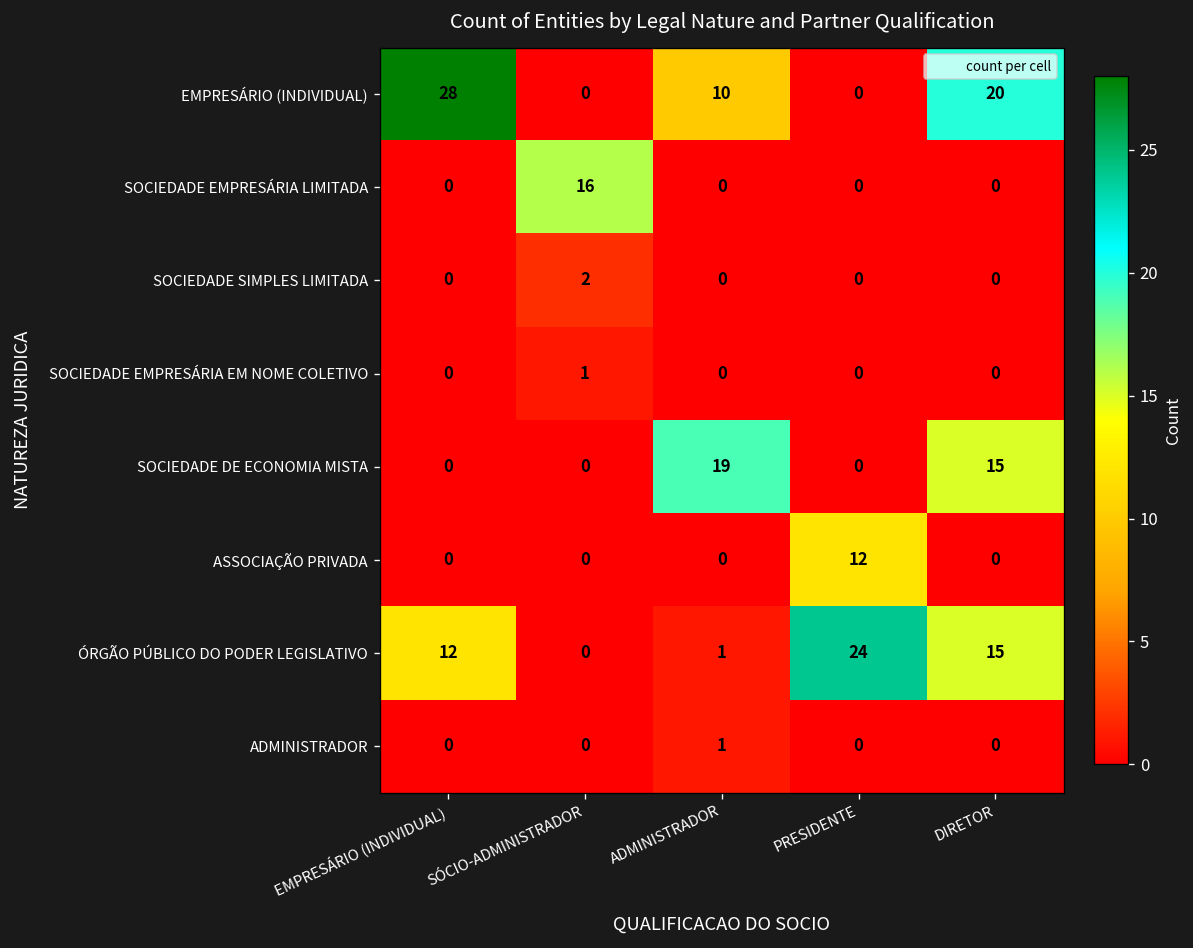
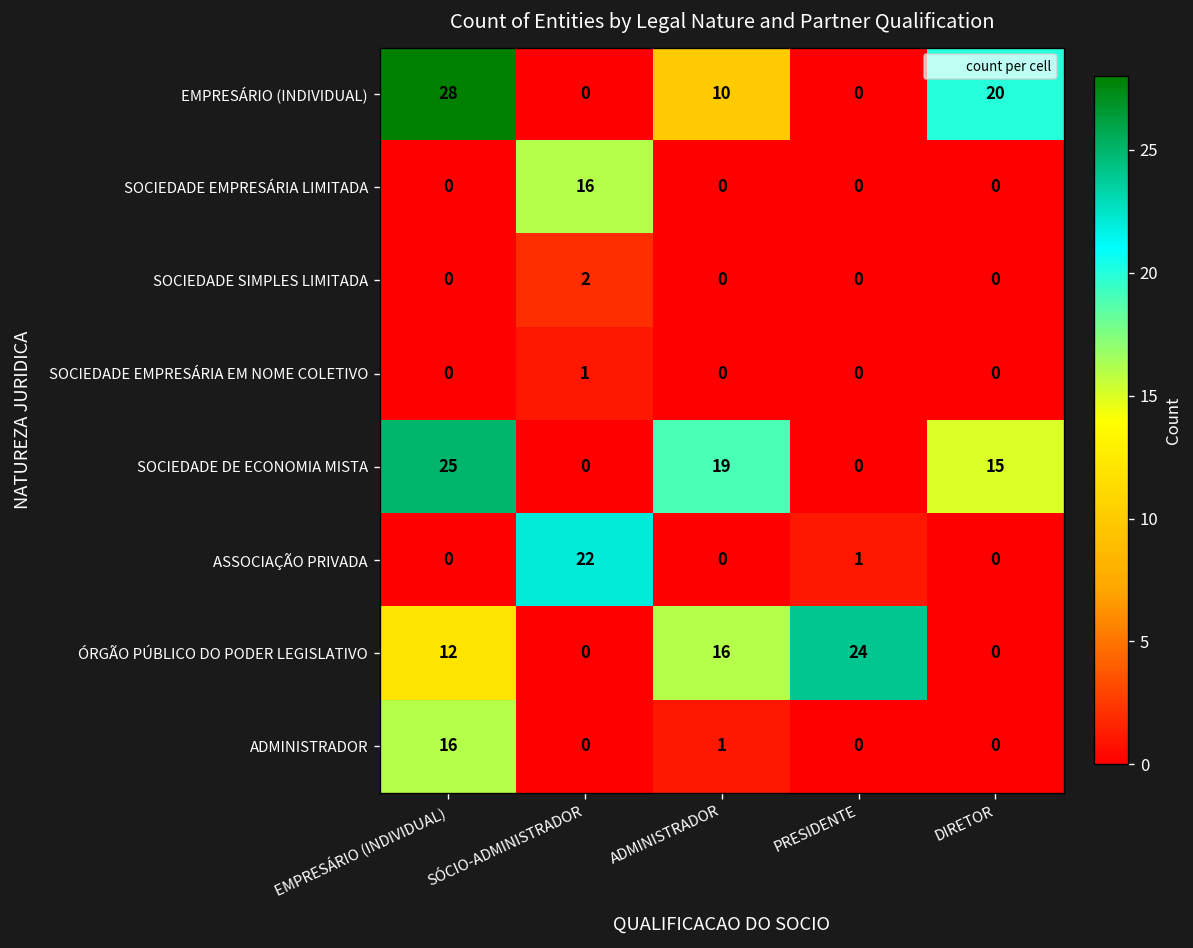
  {
    "EMPRESÁRIO (INDIVIDUAL)": {
      "EMPRESÁRIO (INDIVIDUAL)": 28,
      "SÓCIO-ADMINISTRADOR": 0,
      "ADMINISTRADOR": 10,
      "PRESIDENTE": 0,
      "DIRETOR": 20
    },
    "SOCIEDADE EMPRESÁRIA LIMITADA": {
      "EMPRESÁRIO (INDIVIDUAL)": 0,
      "SÓCIO-ADMINISTRADOR": 16,
      "ADMINISTRADOR": 0,
      "PRESIDENTE": 0,
      "DIRETOR": 0
    },
    "SOCIEDADE SIMPLES LIMITADA": {
      "EMPRESÁRIO (INDIVIDUAL)": 0,
      "SÓCIO-ADMINISTRADOR": 2,
      "ADMINISTRADOR": 0,
      "PRESIDENTE": 0,
      "DIRETOR": 0
    },
    "SOCIEDADE EMPRESÁRIA EM NOME COLETIVO": {
      "EMPRESÁRIO (INDIVIDUAL)": 0,
      "SÓCIO-ADMINISTRADOR": 1,
      "ADMINISTRADOR": 0,
      "PRESIDENTE": 0,
      "DIRETOR": 0
    },
    "SOCIEDADE DE ECONOMIA MISTA": {
-     "EMPRESÁRIO (INDIVIDUAL)": 0,
+     "EMPRESÁRIO (INDIVIDUAL)": 25,
      "SÓCIO-ADMINISTRADOR": 0,
      "ADMINISTRADOR": 19,
      "PRESIDENTE": 0,
      "DIRETOR": 15
    },
    "ASSOCIAÇÃO PRIVADA": {
      "EMPRESÁRIO (INDIVIDUAL)": 0,
-     "SÓCIO-ADMINISTRADOR": 0,
+     "SÓCIO-ADMINISTRADOR": 22,
      "ADMINISTRADOR": 0,
-     "PRESIDENTE": 12,
+     "PRESIDENTE": 1,
      "DIRETOR": 0
    },
    "ÓRGÃO PÚBLICO DO PODER LEGISLATIVO": {
      "EMPRESÁRIO (INDIVIDUAL)": 12,
      "SÓCIO-ADMINISTRADOR": 0,
-     "ADMINISTRADOR": 1,
+     "ADMINISTRADOR": 16,
      "PRESIDENTE": 24,
-     "DIRETOR": 15
+     "DIRETOR": 0
    },
    "ADMINISTRADOR": {
-     "EMPRESÁRIO (INDIVIDUAL)": 0,
+     "EMPRESÁRIO (INDIVIDUAL)": 16,
      "SÓCIO-ADMINISTRADOR": 0,
      "ADMINISTRADOR": 1,
      "PRESIDENTE": 0,
      "DIRETOR": 0
    }
  }
